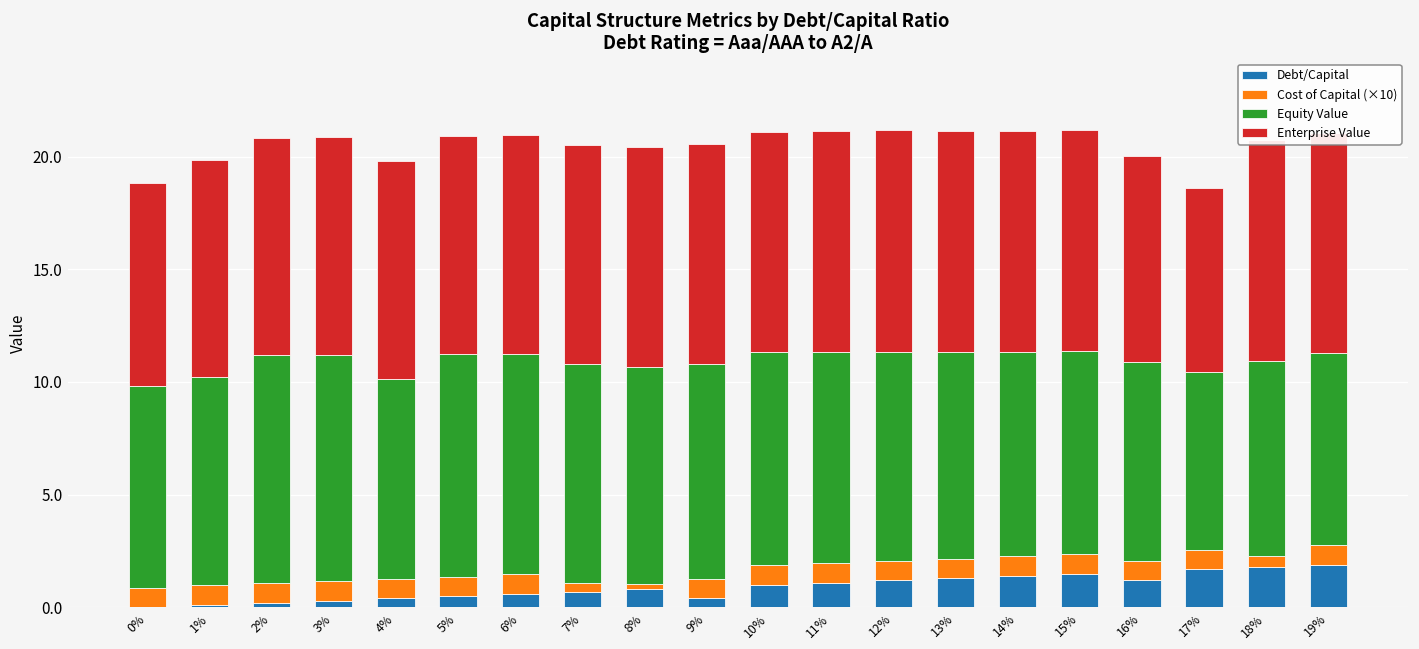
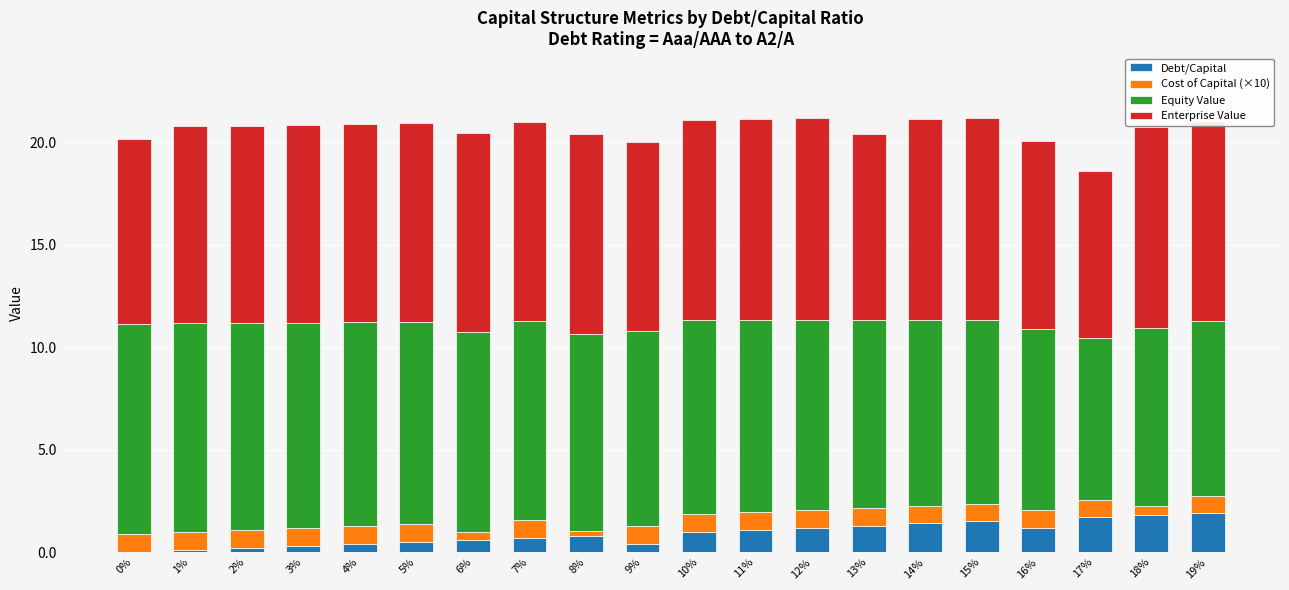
  {
    "Debt/Capital": {
      "0%": 0.0,
      "2%": 0.2,
      "3%": 0.3,
      "4%": 0.4,
      "5%": 0.5,
      "6%": 0.6,
      "7%": 0.7,
      "8%": 0.8,
      "9%": 0.4,
      "10%": 1.0,
      "11%": 1.1,
      "12%": 1.2,
      "13%": 1.3,
      "14%": 1.4,
      "15%": 1.5,
      "16%": 1.2,
      "17%": 1.7,
      "18%": 1.8,
      "19%": 1.9
    },
    "Cost of Capital (×10)": {
      "0%": 0.9,
      "1%": 0.9,
      "2%": 0.9,
      "3%": 0.9,
      "4%": 0.9,
      "5%": 0.9,
-     "6%": 0.9,
-     "7%": 0.4,
+     "6%": 0.4,
+     "7%": 0.9,
      "8%": 0.2,
      "9%": 0.9,
      "10%": 0.9,
      "11%": 0.9,
      "12%": 0.9,
      "13%": 0.9,
      "14%": 0.9,
      "15%": 0.9,
      "16%": 0.9,
      "17%": 0.9,
      "18%": 0.5,
      "19%": 0.9
    },
    "Equity Value": {
-     "0%": 8.9,
-     "1%": 9.2,
+     "0%": 10.3,
+     "1%": 10.2,
      "2%": 10.1,
      "3%": 10.0,
-     "4%": 8.9,
+     "4%": 9.9,
      "5%": 9.9,
      "6%": 9.8,
      "7%": 9.7,
      "8%": 9.6,
      "9%": 9.5,
      "10%": 9.5,
      "11%": 9.4,
      "12%": 9.3,
      "13%": 9.2,
      "14%": 9.1,
      "15%": 9.0,
      "16%": 8.8,
      "17%": 7.9,
      "18%": 8.7,
      "19%": 8.5
    },
    "Enterprise Value": {
      "0%": 9.0,
      "1%": 9.6,
      "2%": 9.6,
      "3%": 9.7,
      "4%": 9.7,
      "5%": 9.7,
      "6%": 9.7,
      "7%": 9.7,
      "8%": 9.7,
-     "9%": 9.8,
+     "9%": 9.2,
      "10%": 9.8,
      "11%": 9.8,
      "12%": 9.8,
-     "13%": 9.8,
+     "13%": 9.1,
      "14%": 9.8,
      "15%": 9.8,
      "16%": 9.1,
      "17%": 8.1,
      "18%": 9.8
    }
  }
